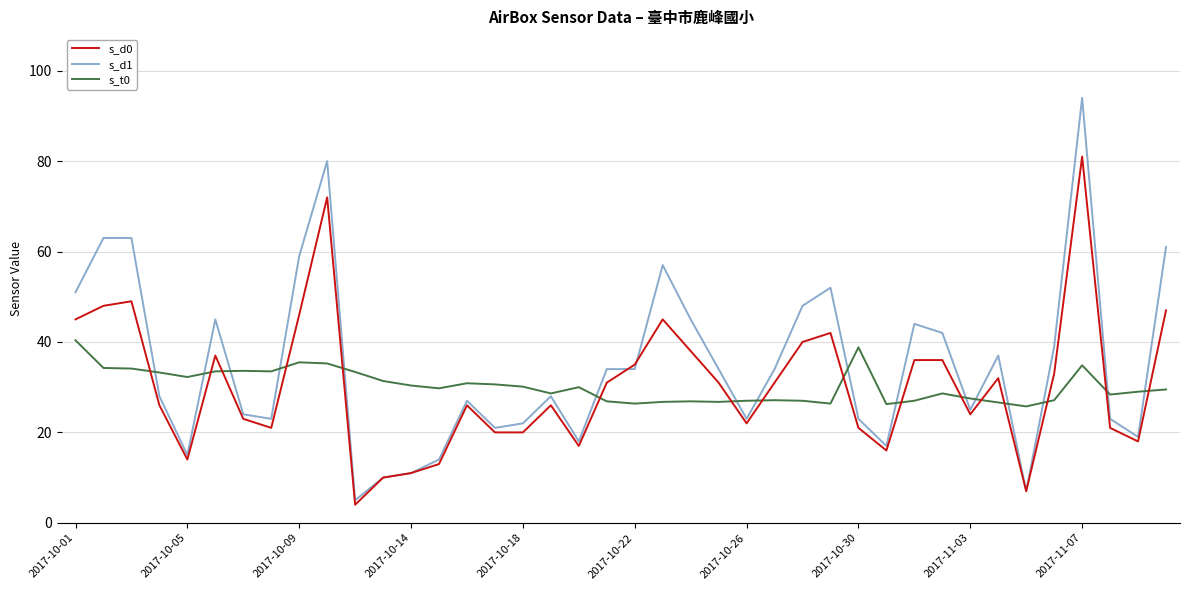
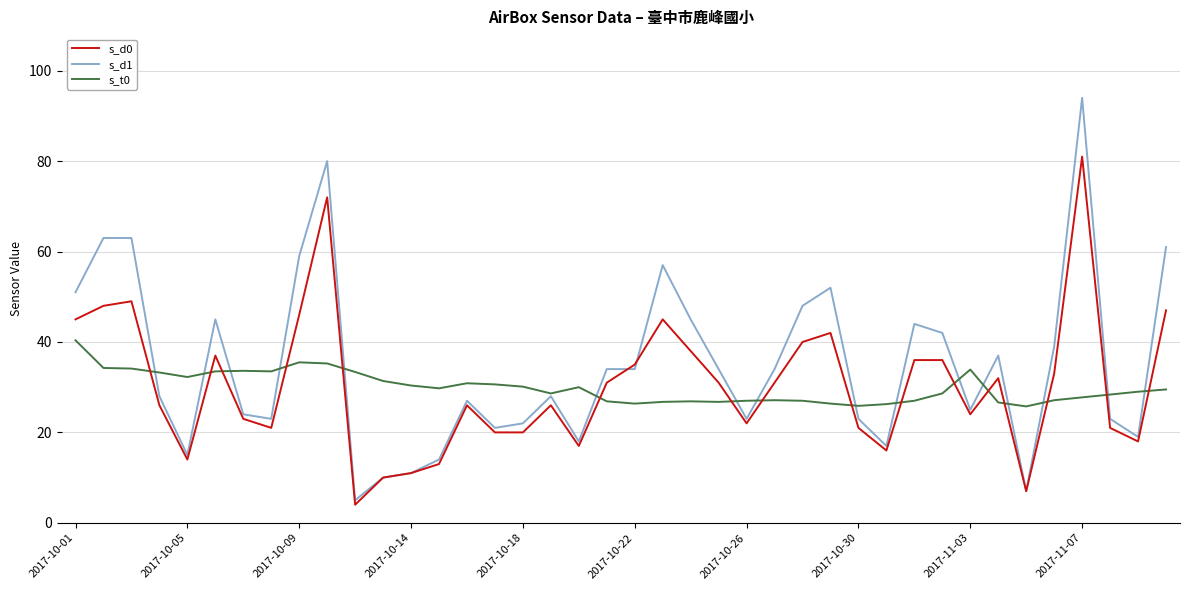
  {
    "s_d0": {
      "2017-10-01": 45,
      "2017-10-05": 14,
      "2017-10-09": 46,
      "2017-10-18": 20,
      "2017-10-22": 35,
      "2017-10-26": 22,
      "2017-10-30": 21,
      "2017-11-03": 24,
      "2017-11-07": 81
    },
    "s_d1": {
      "2017-10-01": 51,
      "2017-10-05": 15,
      "2017-10-09": 59,
      "2017-10-18": 22,
      "2017-10-22": 34,
      "2017-10-26": 23,
      "2017-10-30": 23,
      "2017-11-03": 25,
      "2017-11-07": 94
    },
    "s_t0": {
      "2017-10-01": 40,
      "2017-10-05": 32,
      "2017-10-09": 36,
      "2017-10-14": 30,
      "2017-10-18": 30,
      "2017-10-22": 26,
      "2017-10-26": 27,
-     "2017-10-30": 39,
-     "2017-11-03": 28,
-     "2017-11-07": 35
+     "2017-10-30": 26,
+     "2017-11-03": 34,
+     "2017-11-07": 28
    }
  }
